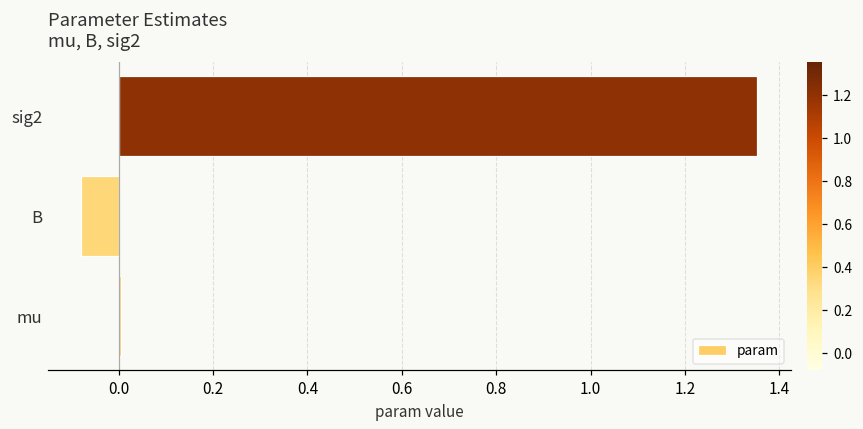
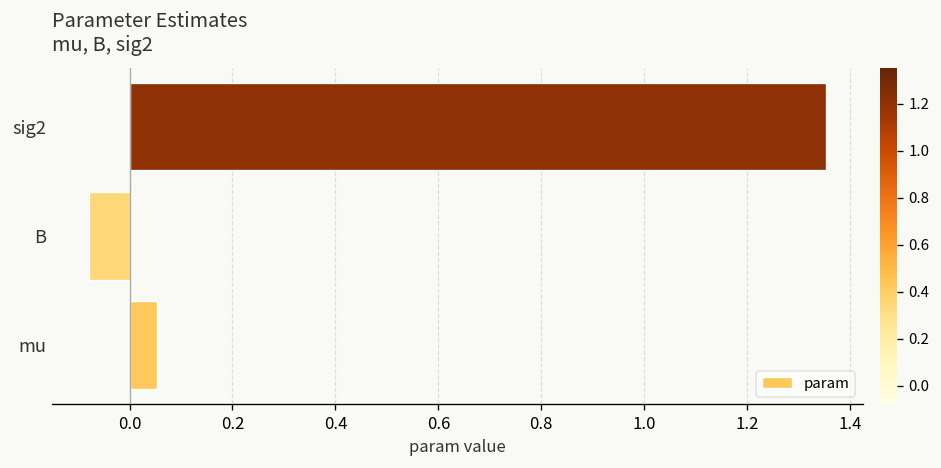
  {
    "sig2": 1.35,
    "B": -0.08,
-   "mu": 0.00
+   "mu": 0.05
  }
